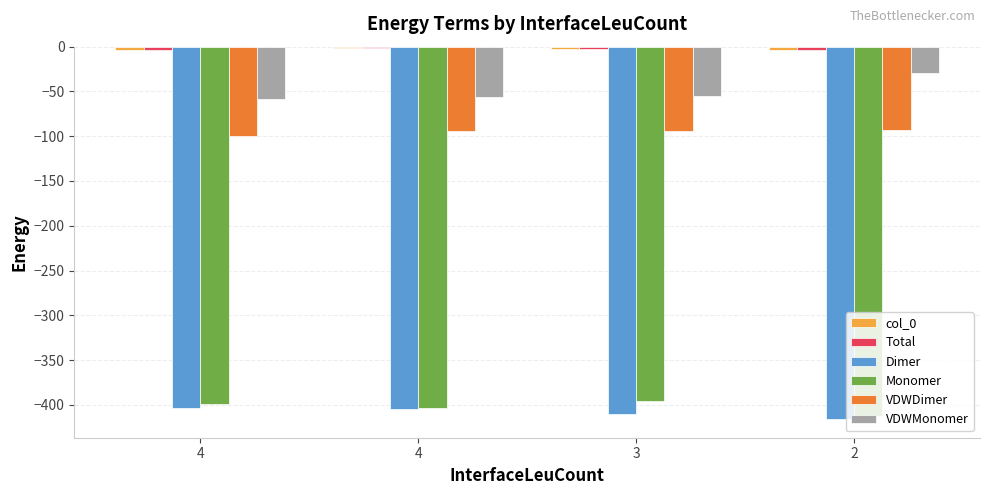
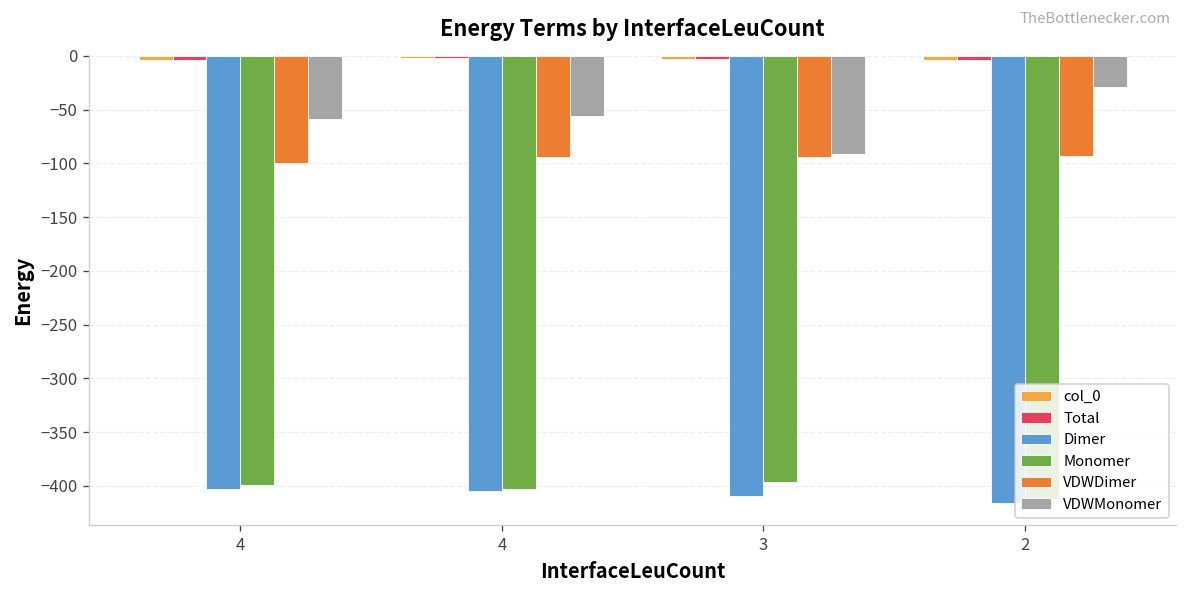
  {
    "Total": {
      "2": 0
    },
    "Dimer": {
      "3": -410,
      "2": -420
    },
    "Monomer": {
      "3": -400
    },
    "VDWMonomer": {
-     "3": -60,
+     "3": -90,
      "2": -30
    }
  }
